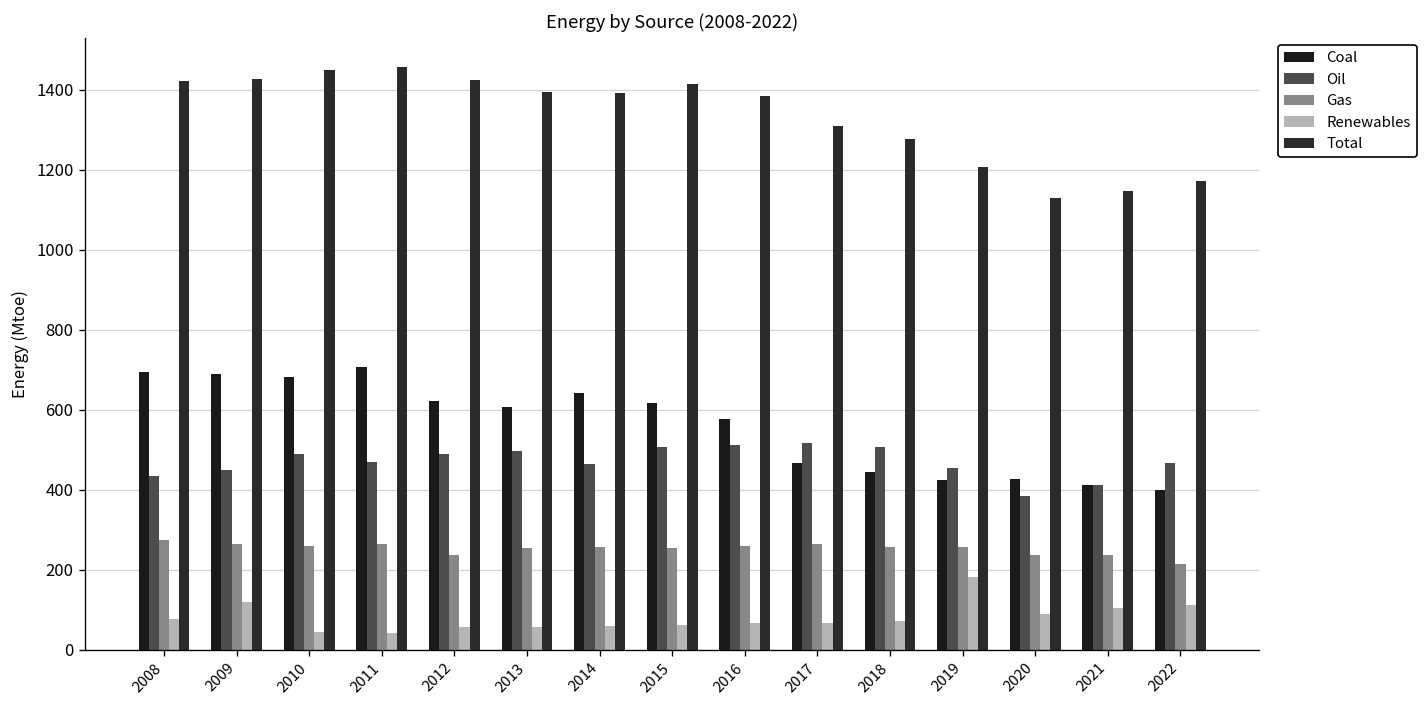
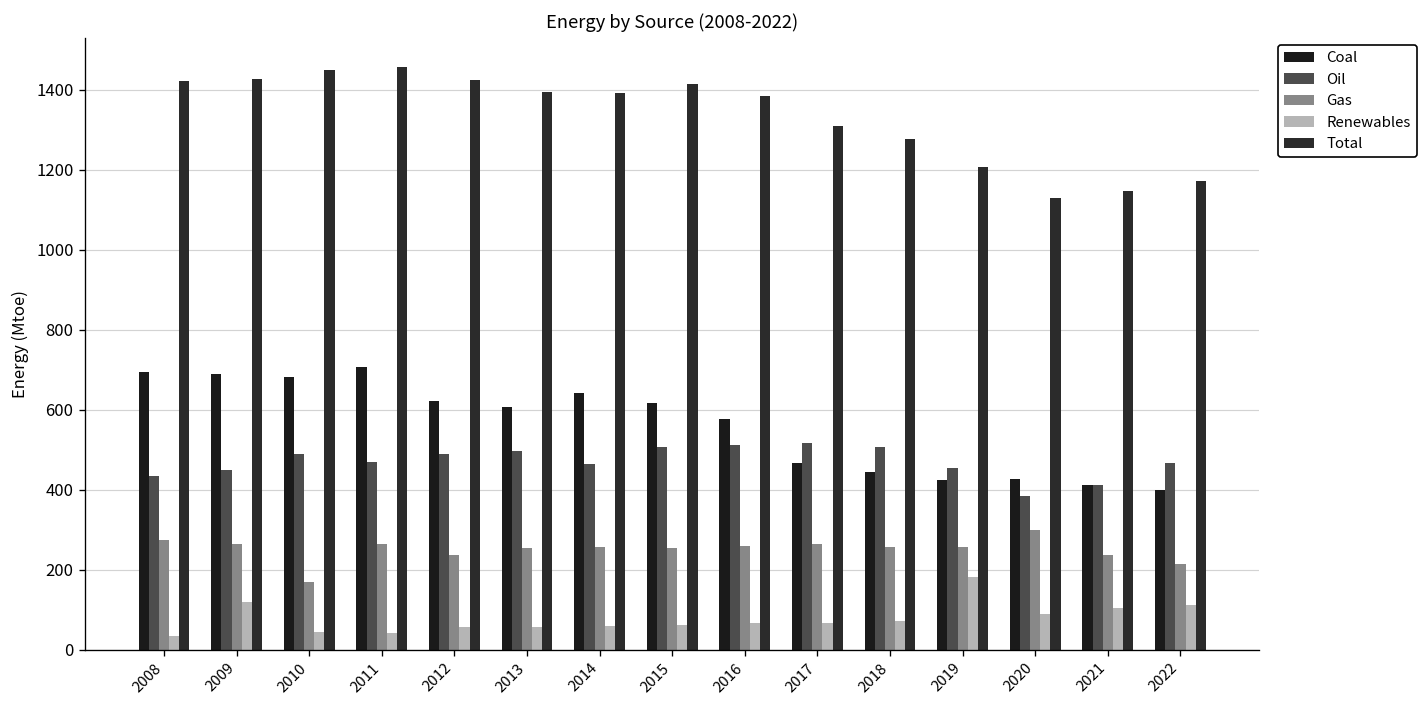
  {
    "Gas": {
      "2008": 270,
      "2009": 260,
-     "2010": 260,
+     "2010": 170,
      "2011": 260,
      "2012": 240,
      "2013": 250,
      "2014": 260,
      "2015": 250,
      "2016": 260,
      "2017": 260,
      "2018": 260,
      "2019": 260,
-     "2020": 240,
+     "2020": 300,
      "2021": 240,
      "2022": 220
    },
    "Renewables": {
-     "2008": 80,
+     "2008": 30,
      "2009": 120,
      "2010": 40,
      "2011": 40,
      "2012": 60,
      "2013": 60,
      "2014": 60,
      "2015": 60,
      "2016": 70,
      "2017": 70,
      "2018": 70,
      "2019": 180,
      "2020": 90,
      "2021": 100,
      "2022": 110
    }
  }
